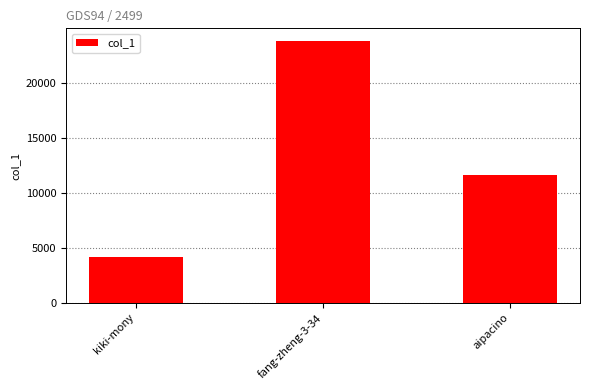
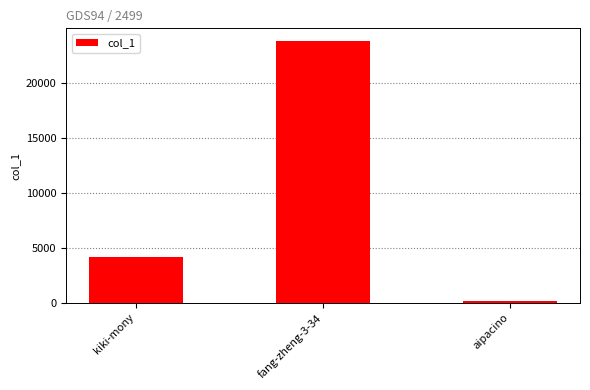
  {
    "kiki-mony": 4200,
    "fang-zheng-3-34": 23800,
-   "aipacino": 11600
+   "aipacino": 100
  }
